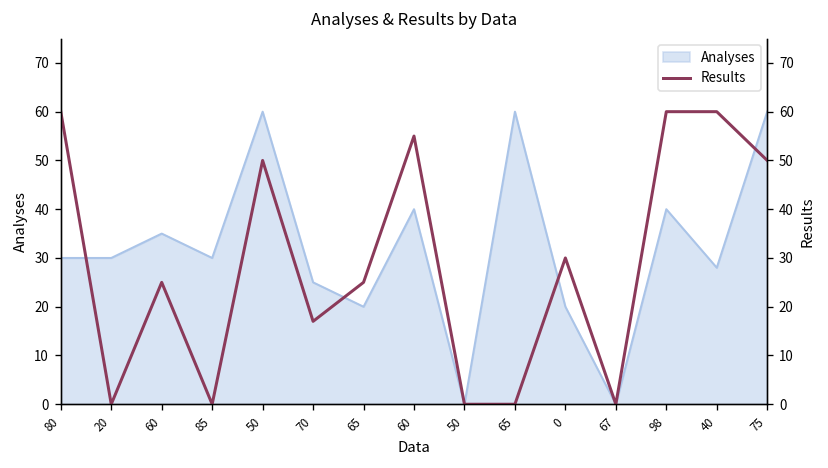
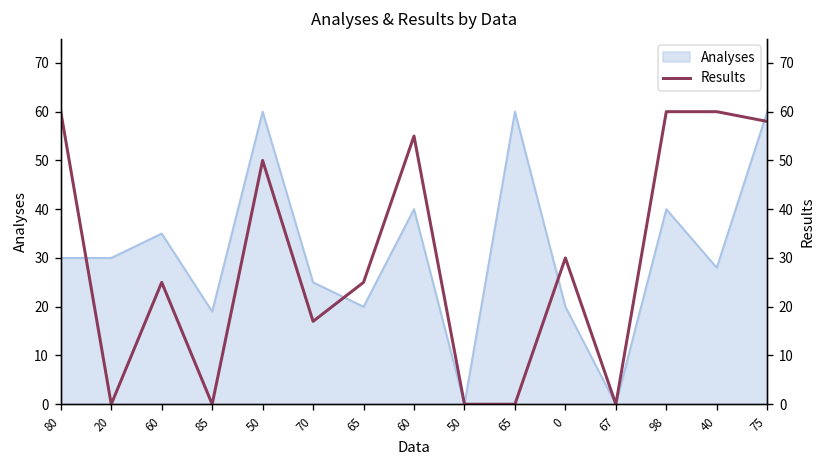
  {
    "Analyses": {
      "80": 30,
      "20": 30,
-     "85": 30,
+     "85": 19,
      "70": 25,
      "0": 20,
      "67": 0,
      "98": 40,
      "40": 28,
      "75": 60
    },
    "Results": {
      "80": 60,
      "20": 0,
      "85": 0,
      "70": 17,
      "0": 30,
      "67": 0,
      "98": 60,
      "40": 60,
-     "75": 50
+     "75": 58
    }
  }
